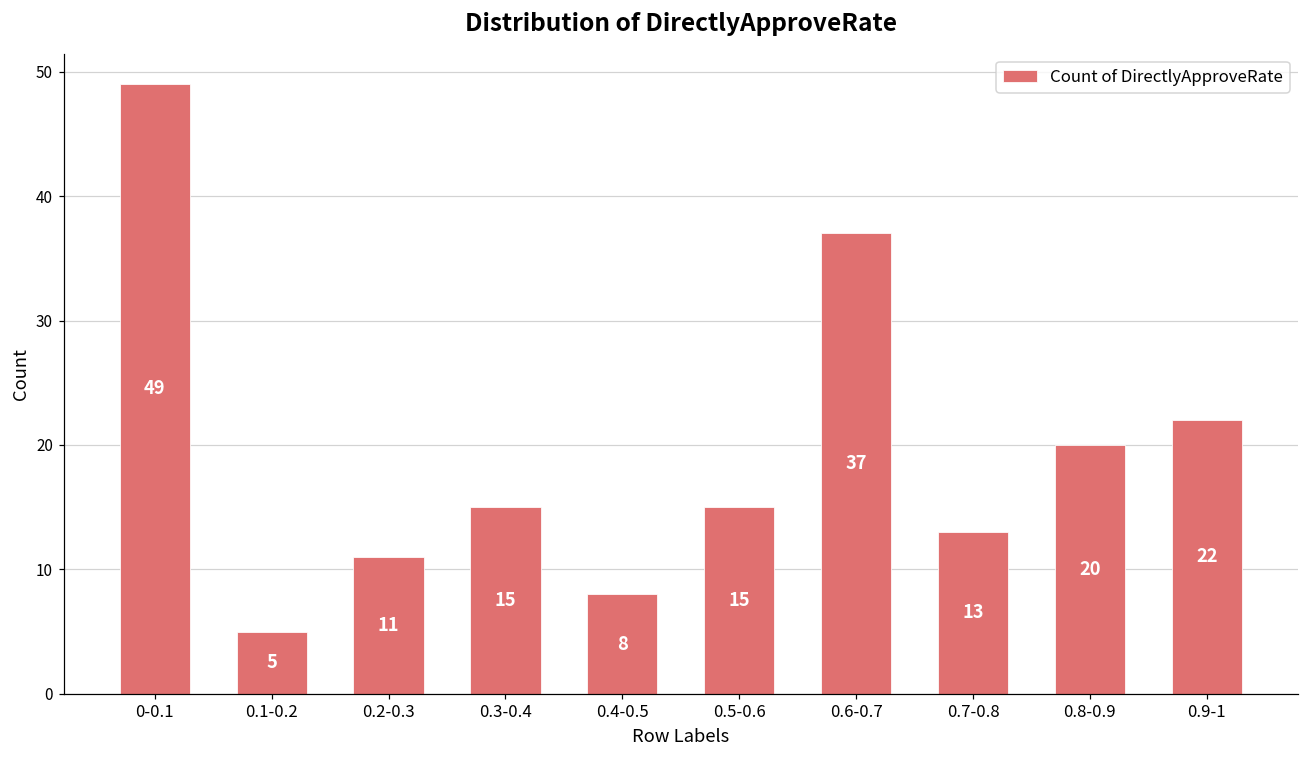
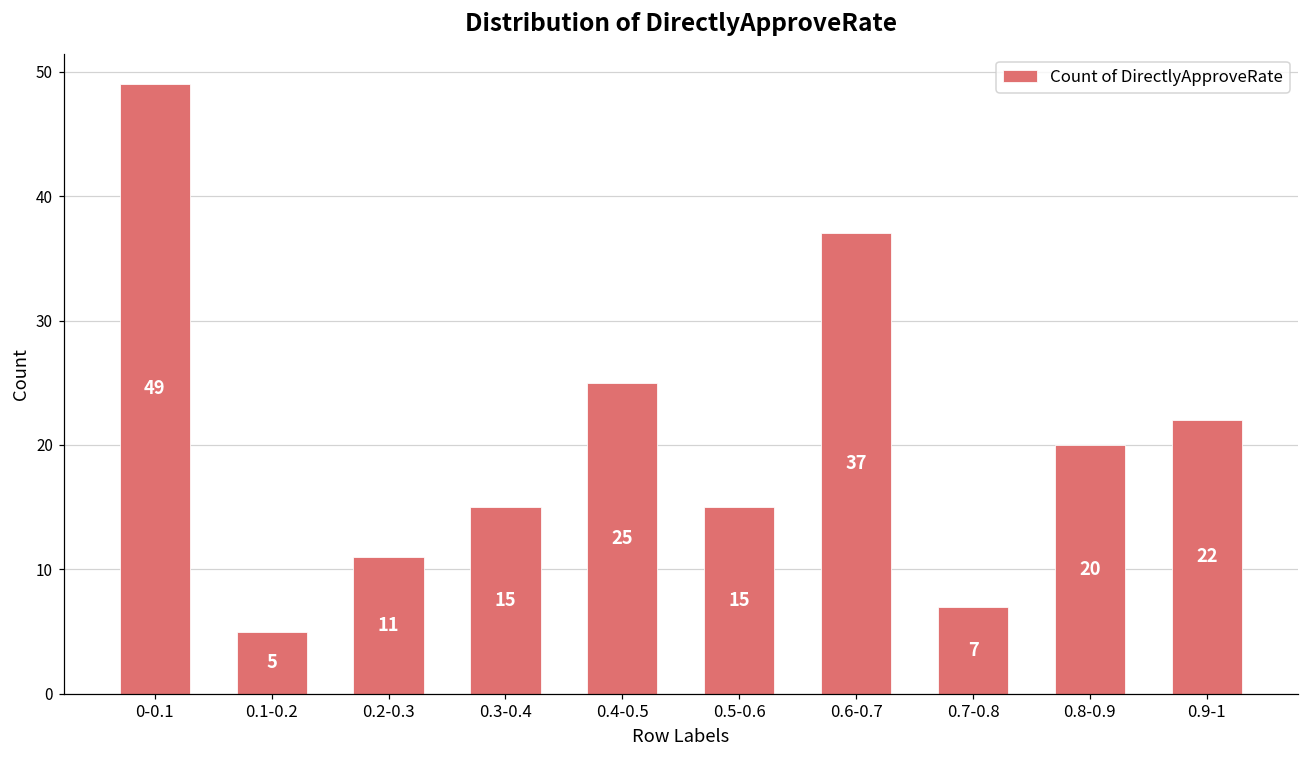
  {
    "0-0.1": 49,
    "0.1-0.2": 5,
    "0.2-0.3": 11,
    "0.3-0.4": 15,
-   "0.4-0.5": 8,
+   "0.4-0.5": 25,
    "0.5-0.6": 15,
    "0.6-0.7": 37,
-   "0.7-0.8": 13,
+   "0.7-0.8": 7,
    "0.8-0.9": 20,
    "0.9-1": 22
  }
